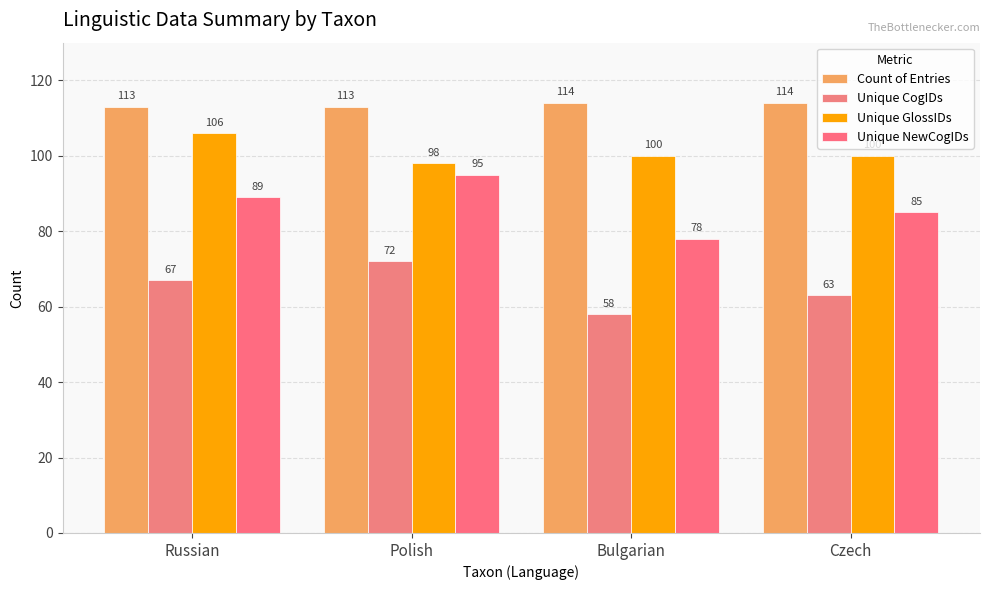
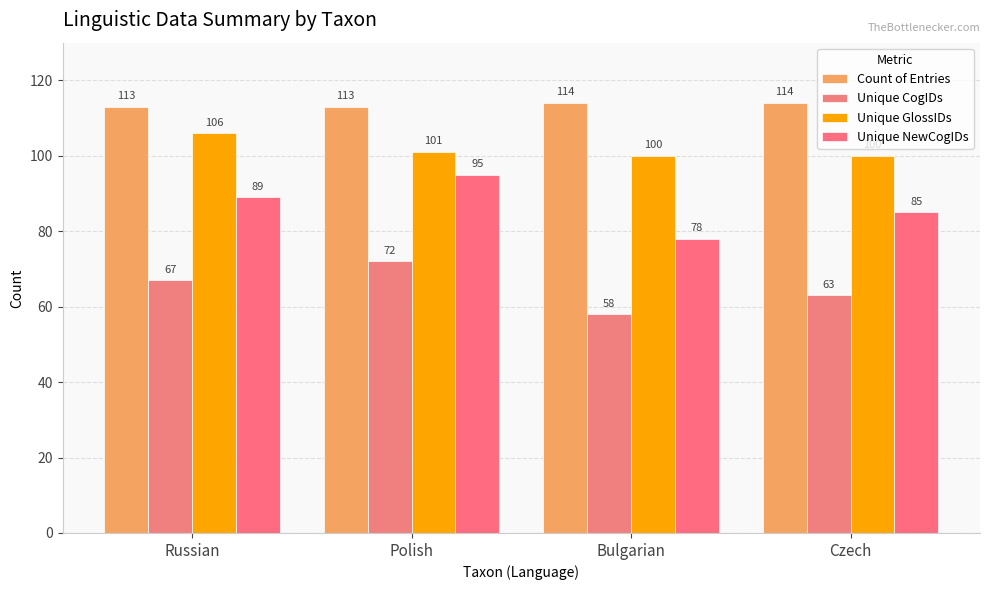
  {
    "Unique GlossIDs": {
      "Russian": 106,
-     "Polish": 98,
+     "Polish": 101,
      "Bulgarian": 100
    }
  }
